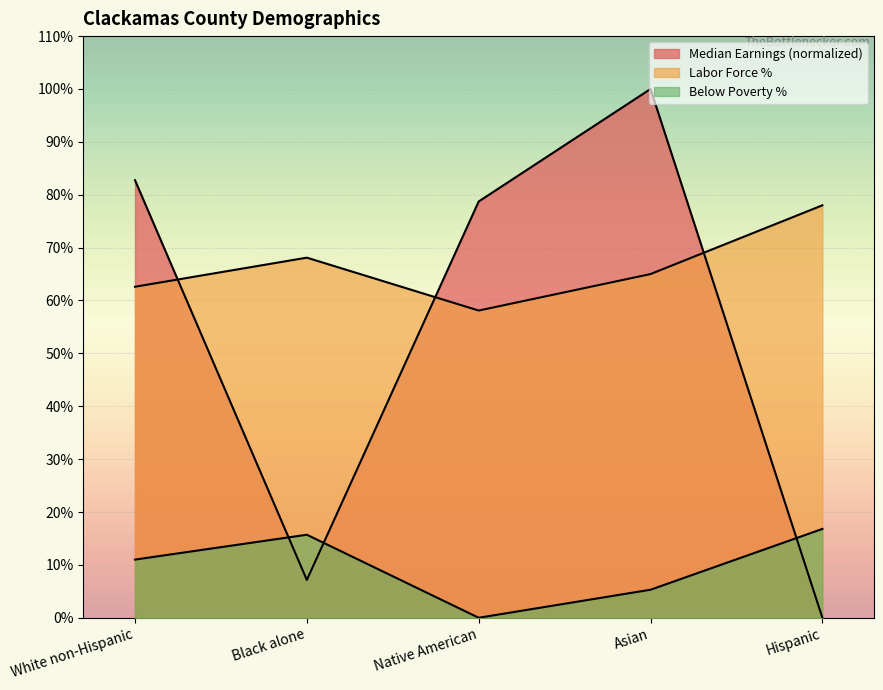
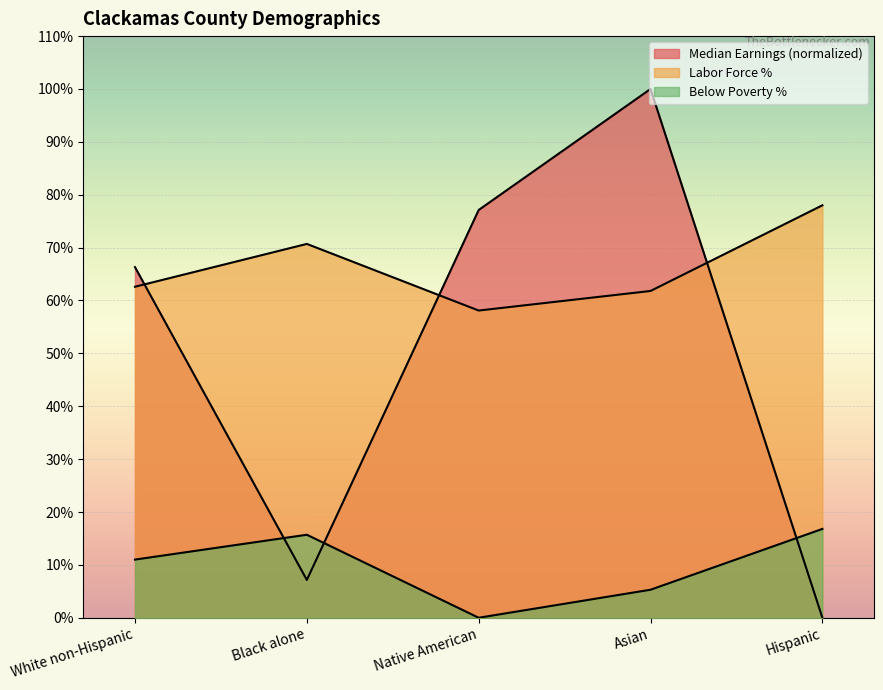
  {
    "Median Earnings (normalized)": {
-     "White non-Hispanic": "83%",
+     "White non-Hispanic": "66%",
      "Black alone": "7%",
-     "Native American": "79%",
+     "Native American": "77%",
      "Hispanic": "0%"
    },
    "Labor Force %": {
      "White non-Hispanic": "63%",
-     "Black alone": "68%",
+     "Black alone": "71%",
      "Native American": "58%",
-     "Asian": "65%",
+     "Asian": "62%",
      "Hispanic": "78%"
    },
    "Below Poverty %": {
      "White non-Hispanic": "11%",
      "Black alone": "16%",
      "Native American": "0%",
      "Asian": "5%",
      "Hispanic": "17%"
    }
  }
